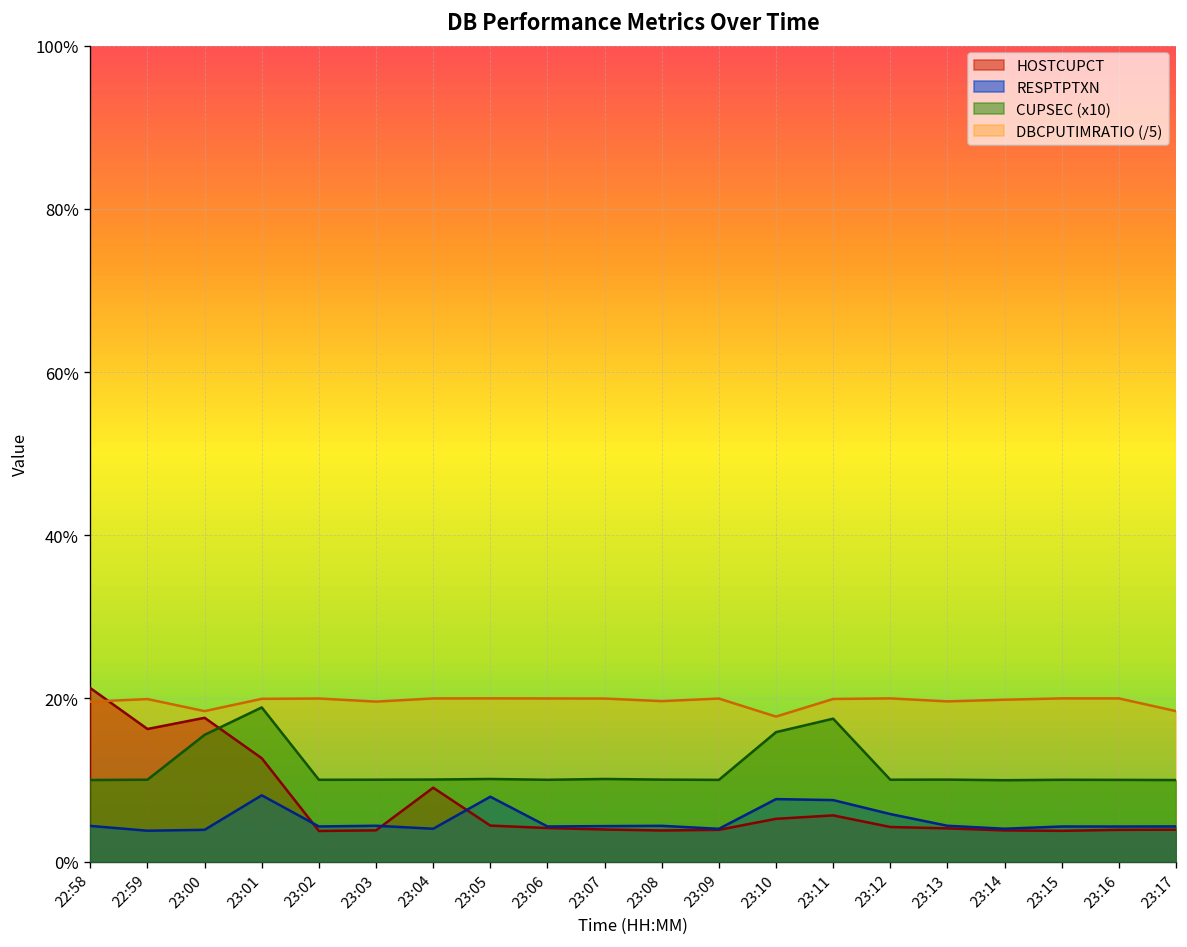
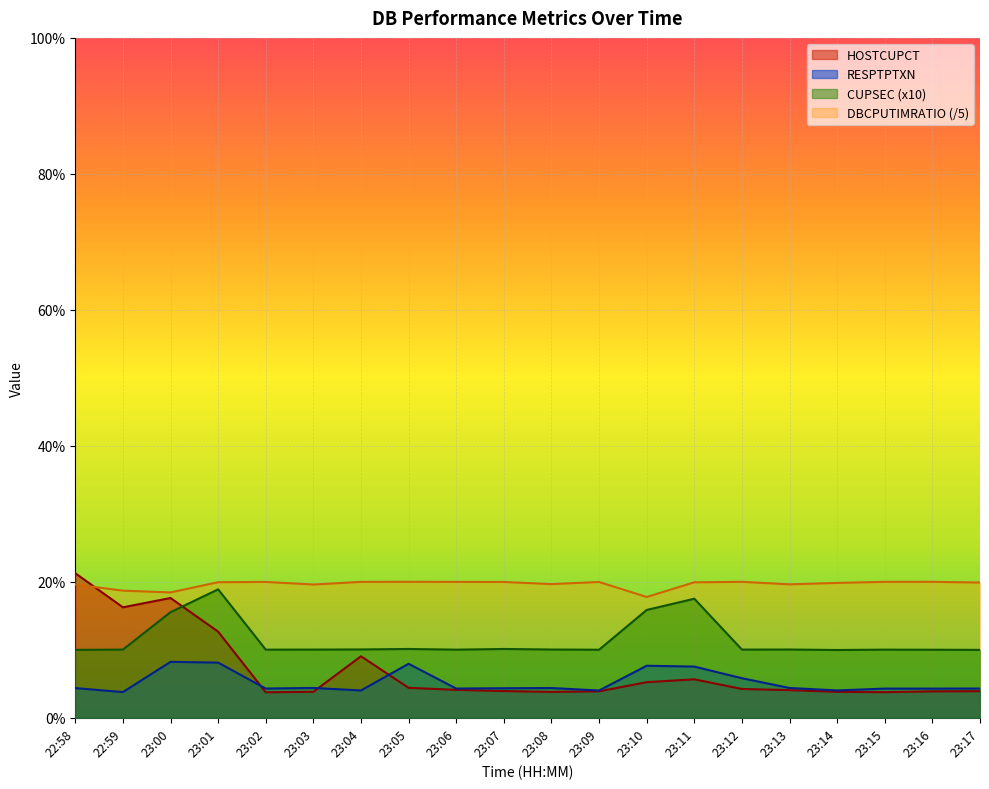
  {
    "HOSTCUPCT": {
      "22:58": "21%",
      "22:59": "16%",
      "23:00": "18%",
      "23:01": "13%",
      "23:02": "4%",
      "23:03": "4%",
      "23:04": "9%",
      "23:05": "4%",
      "23:07": "4%",
      "23:08": "4%",
      "23:10": "5%",
      "23:11": "6%",
      "23:12": "4%",
      "23:15": "4%",
      "23:16": "4%",
      "23:17": "4%"
    },
    "RESPTPTXN": {
      "22:58": "4%",
      "22:59": "4%",
-     "23:00": "4%",
+     "23:00": "8%",
      "23:01": "8%",
      "23:02": "4%",
      "23:03": "4%",
      "23:04": "4%",
      "23:05": "8%",
      "23:07": "4%",
      "23:08": "4%",
      "23:10": "8%",
      "23:11": "8%",
      "23:12": "6%",
      "23:15": "4%",
      "23:16": "4%",
      "23:17": "4%"
    },
    "CUPSEC (x10)": {
      "22:58": "10%",
      "22:59": "10%",
      "23:00": "16%",
      "23:01": "19%",
      "23:02": "10%",
      "23:03": "10%",
      "23:04": "10%",
      "23:05": "10%",
      "23:06": "10%",
      "23:07": "10%",
      "23:08": "10%",
      "23:09": "10%",
      "23:10": "16%",
      "23:11": "18%",
      "23:12": "10%",
      "23:13": "10%",
      "23:14": "10%",
      "23:15": "10%",
      "23:16": "10%",
      "23:17": "10%"
    },
    "DBCPUTIMRATIO (/5)": {
      "22:58": "20%",
-     "22:59": "20%",
+     "22:59": "19%",
      "23:00": "18%",
      "23:01": "20%",
      "23:02": "20%",
      "23:03": "20%",
      "23:04": "20%",
      "23:05": "20%",
      "23:06": "20%",
      "23:07": "20%",
      "23:08": "20%",
      "23:09": "20%",
      "23:10": "18%",
      "23:11": "20%",
      "23:12": "20%",
      "23:13": "20%",
      "23:14": "20%",
      "23:15": "20%",
      "23:16": "20%",
-     "23:17": "18%"
+     "23:17": "20%"
    }
  }
